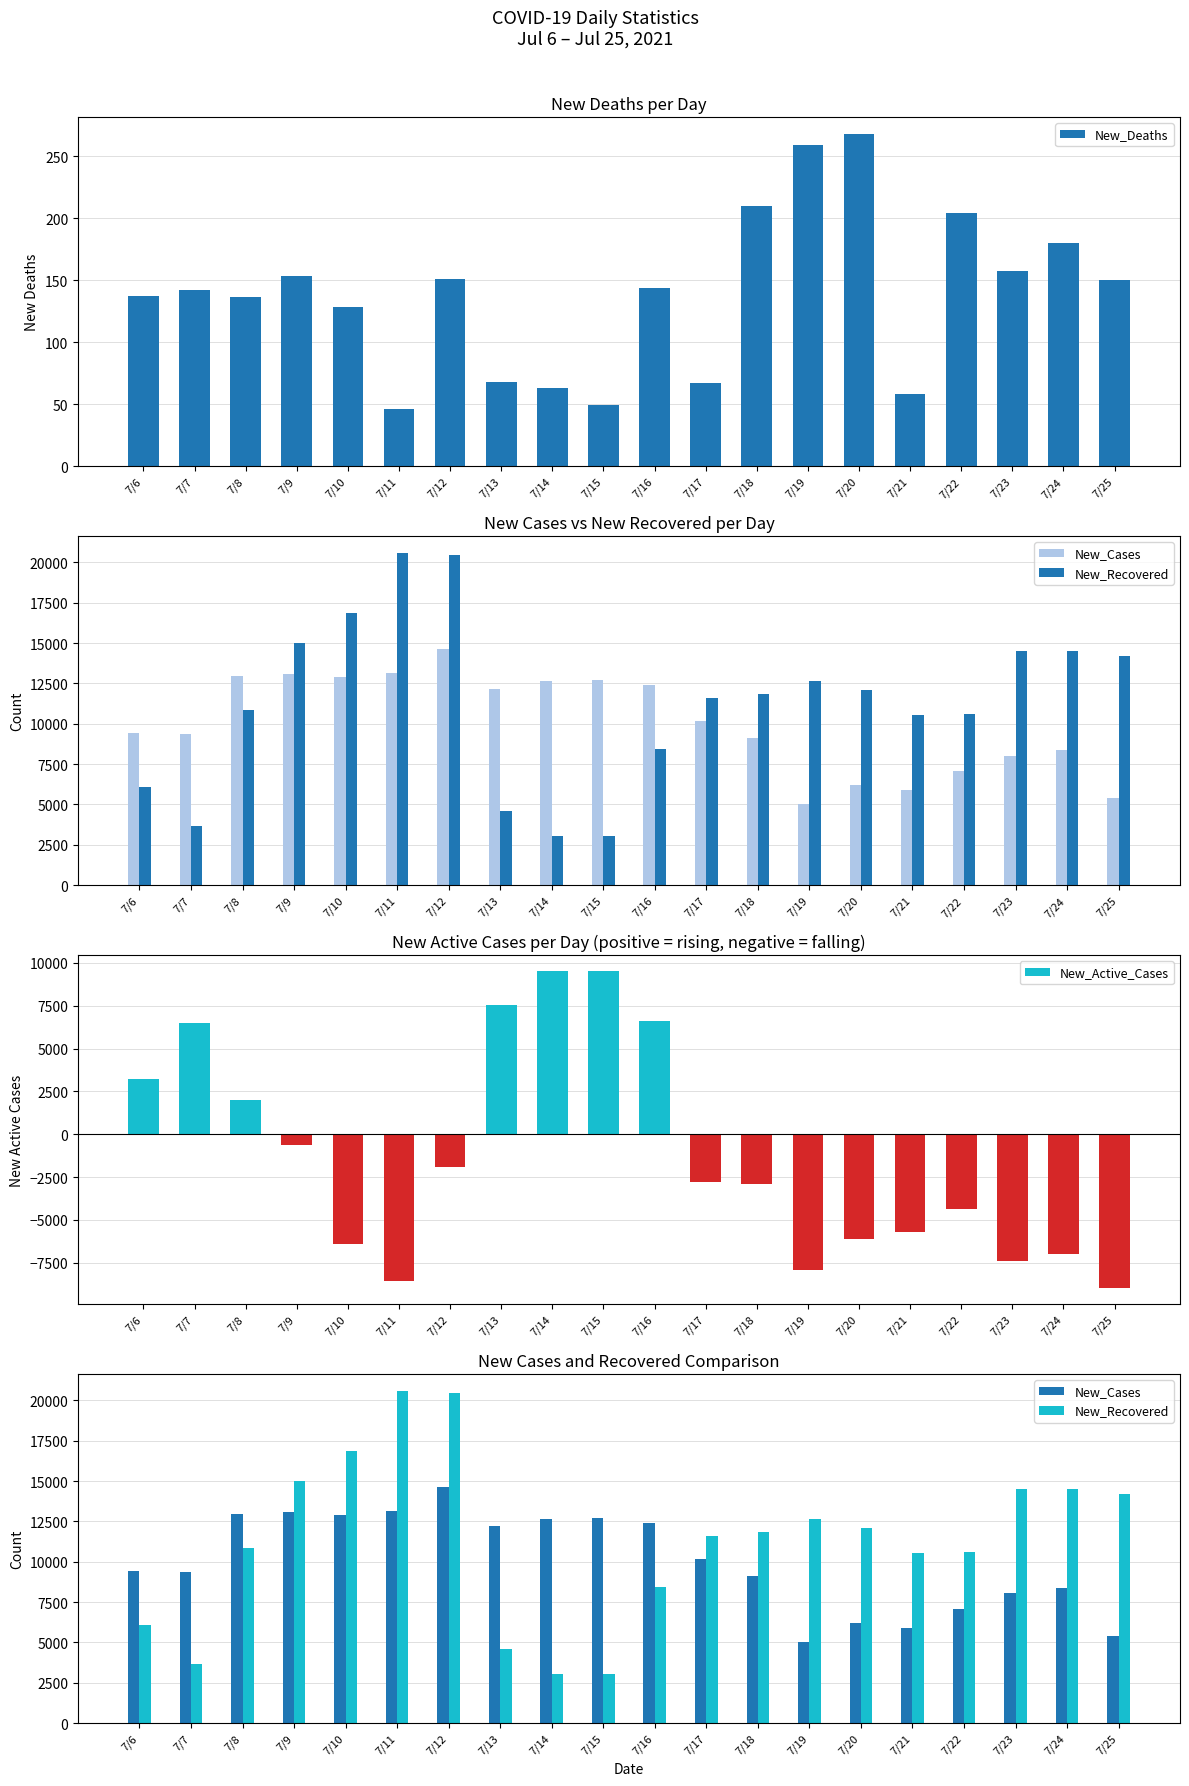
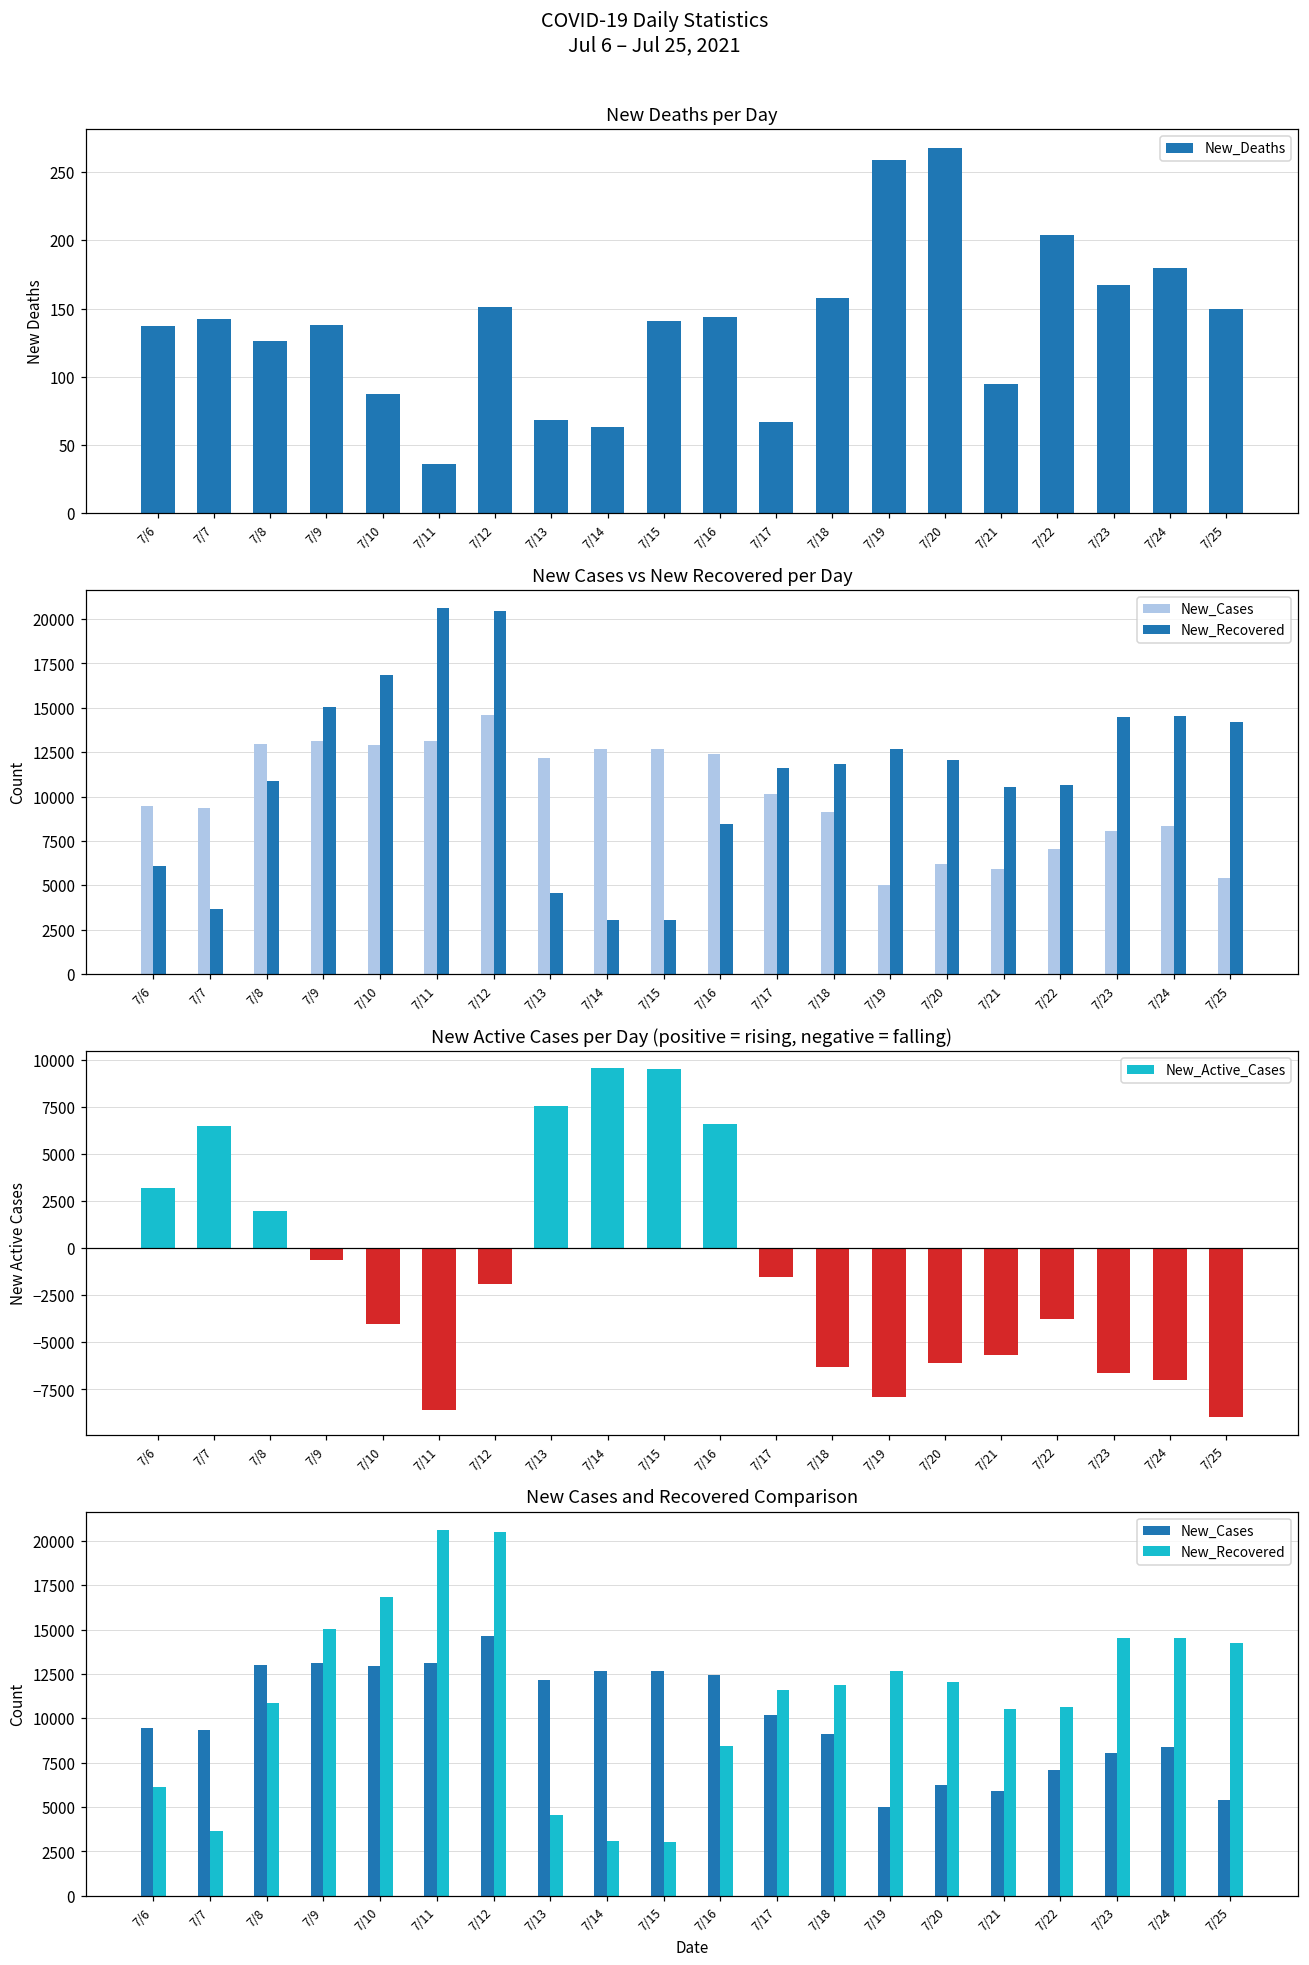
  {
    "New Deaths per Day": {
      "7/6": 137,
      "7/7": 142,
-     "7/8": 136,
-     "7/9": 153,
-     "7/10": 128,
-     "7/11": 46,
+     "7/8": 126,
+     "7/9": 138,
+     "7/10": 87,
+     "7/11": 36,
      "7/12": 151,
      "7/13": 68,
      "7/14": 63,
-     "7/15": 49,
+     "7/15": 141,
      "7/16": 144,
      "7/17": 67,
-     "7/18": 210,
+     "7/18": 158,
      "7/19": 259,
      "7/20": 268,
-     "7/21": 58,
+     "7/21": 95,
      "7/22": 204,
-     "7/23": 157,
+     "7/23": 167,
      "7/24": 180,
      "7/25": 150
    },
    "New Active Cases per Day (positive = rising, negative = falling)": {
      "7/6": 3200,
      "7/7": 6500,
      "7/8": 2000,
      "7/9": -600,
-     "7/10": -6400,
+     "7/10": -4000,
      "7/11": -8600,
      "7/12": -1900,
      "7/13": 7500,
      "7/14": 9500,
      "7/15": 9500,
      "7/16": 6600,
-     "7/17": -2800,
-     "7/18": -2900,
+     "7/17": -1500,
+     "7/18": -6300,
      "7/19": -7900,
      "7/20": -6100,
      "7/21": -5700,
-     "7/22": -4400,
-     "7/23": -7400,
+     "7/22": -3800,
+     "7/23": -6600,
      "7/24": -7000,
      "7/25": -9000
    },
    "New Cases and Recovered Comparison": {
      "New_Cases": {
        "7/6": 9400,
        "7/7": 9400,
        "7/8": 13000,
        "7/9": 13100,
        "7/10": 12900,
        "7/11": 13100,
        "7/12": 14600,
        "7/13": 12200,
        "7/14": 12700,
        "7/15": 12700,
        "7/16": 12400,
        "7/17": 10200,
        "7/18": 9100,
        "7/19": 5000,
        "7/20": 6200,
        "7/21": 5900,
        "7/22": 7100,
        "7/23": 8000,
        "7/24": 8400,
        "7/25": 5400
      },
      "New_Recovered": {
        "7/6": 6100,
        "7/7": 3700,
        "7/8": 10900,
        "7/9": 15000,
        "7/10": 16800,
        "7/11": 20600,
        "7/12": 20500,
        "7/13": 4600,
        "7/14": 3100,
        "7/15": 3000,
        "7/16": 8400,
        "7/17": 11600,
        "7/18": 11900,
        "7/19": 12700,
        "7/20": 12100,
        "7/21": 10500,
        "7/22": 10600,
        "7/23": 14500,
        "7/24": 14500,
        "7/25": 14200
      }
    }
  }
